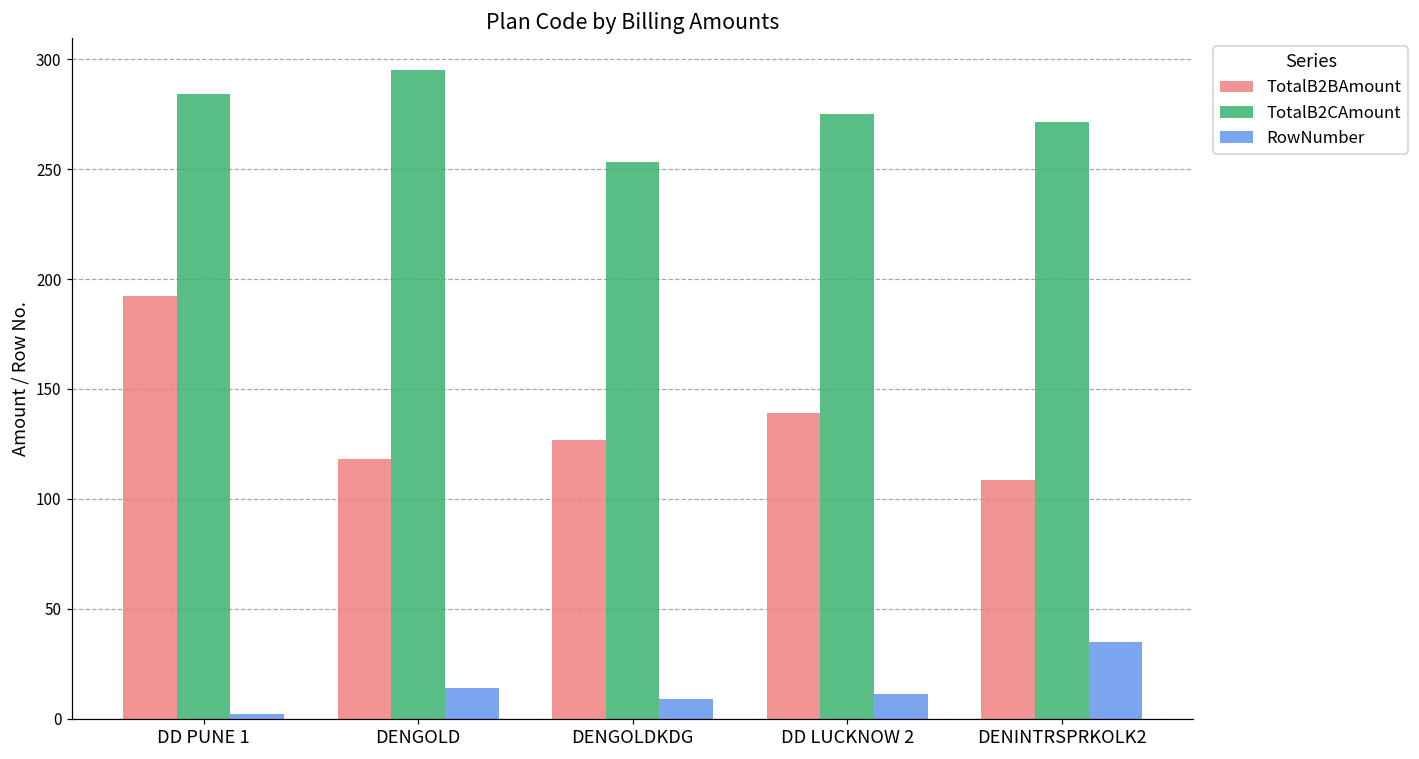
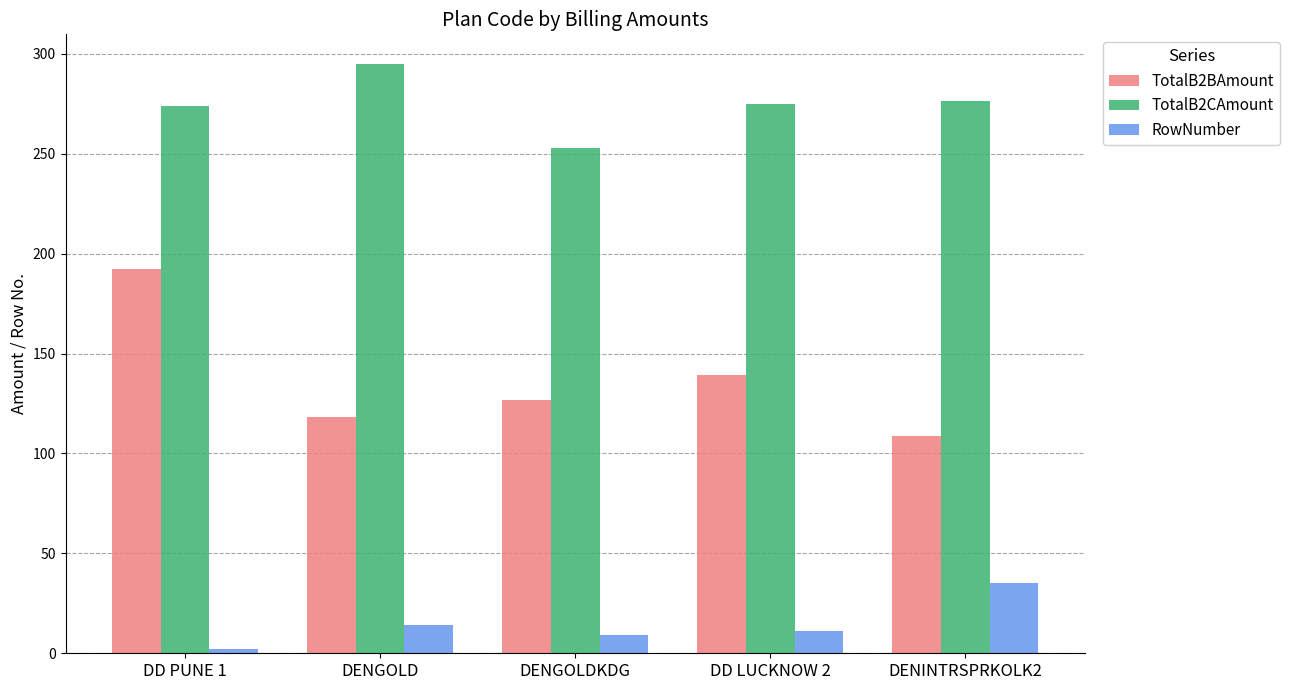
  {
    "TotalB2BAmount": {
      "DD PUNE 1": 192,
      "DENGOLD": 118,
      "DENGOLDKDG": 127,
      "DD LUCKNOW 2": 139,
      "DENINTRSPRKOLK2": 109
    },
    "TotalB2CAmount": {
-     "DD PUNE 1": 284,
+     "DD PUNE 1": 274,
      "DENGOLD": 295,
      "DENGOLDKDG": 253,
      "DD LUCKNOW 2": 275,
-     "DENINTRSPRKOLK2": 271
+     "DENINTRSPRKOLK2": 277
    },
    "RowNumber": {
      "DD PUNE 1": 2,
      "DENGOLD": 14,
      "DENGOLDKDG": 9,
      "DD LUCKNOW 2": 11,
      "DENINTRSPRKOLK2": 35
    }
  }
